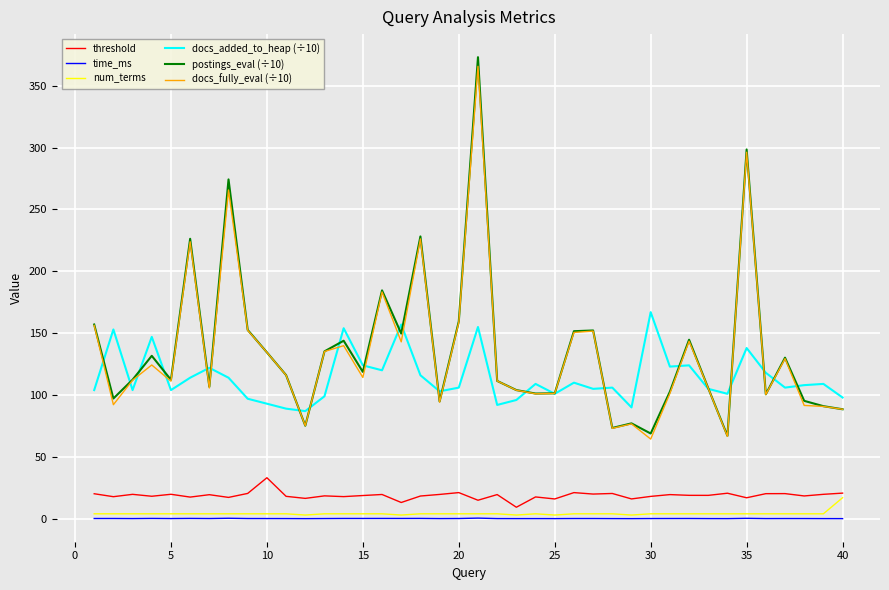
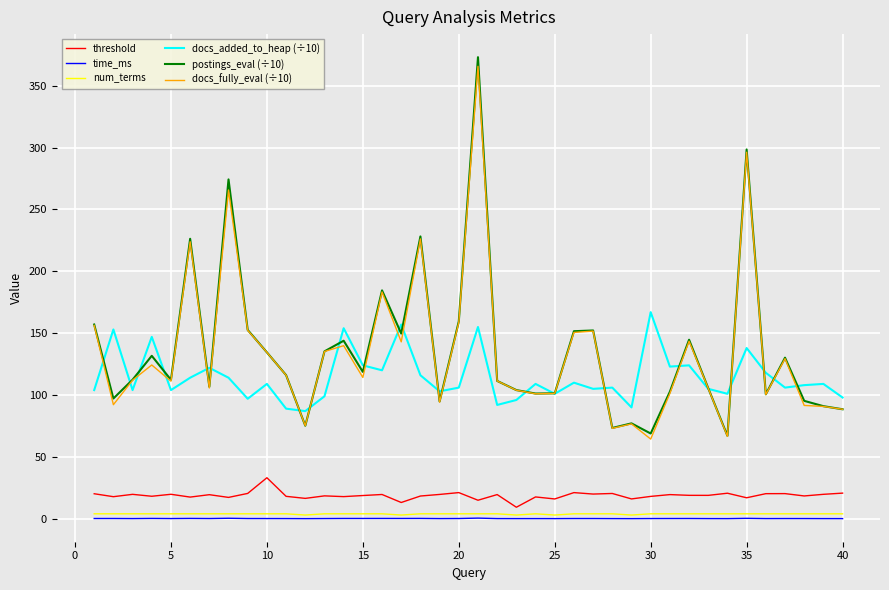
  {
    "threshold": {
      "5": 20,
      "10": 33,
      "15": 19,
      "20": 21,
      "25": 16,
      "30": 18,
      "35": 17,
      "40": 21
    },
    "time_ms": {
      "5": 0,
      "10": 0,
      "15": 0,
      "20": 0,
      "25": 0,
      "30": 0,
      "35": 0,
      "40": 0
    },
    "num_terms": {
      "5": 4,
      "10": 4,
      "15": 4,
      "20": 4,
      "25": 3,
      "30": 4,
      "35": 4,
-     "40": 17
+     "40": 4
    },
    "docs_added_to_heap (÷10)": {
      "5": 104,
-     "10": 93,
+     "10": 109,
      "15": 124,
      "20": 106,
      "30": 167,
      "35": 138,
      "40": 98
    },
    "postings_eval (÷10)": {
      "15": 119,
      "30": 69,
      "35": 299
    },
    "docs_fully_eval (÷10)": {
      "15": 114,
      "30": 64,
      "35": 296
    }
  }
